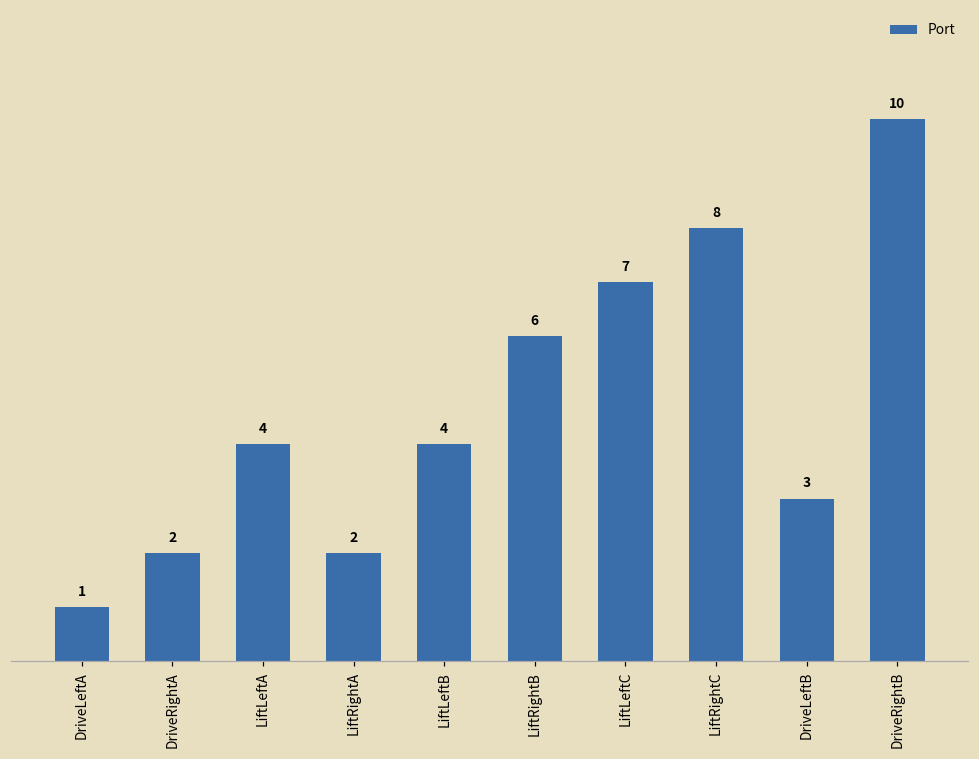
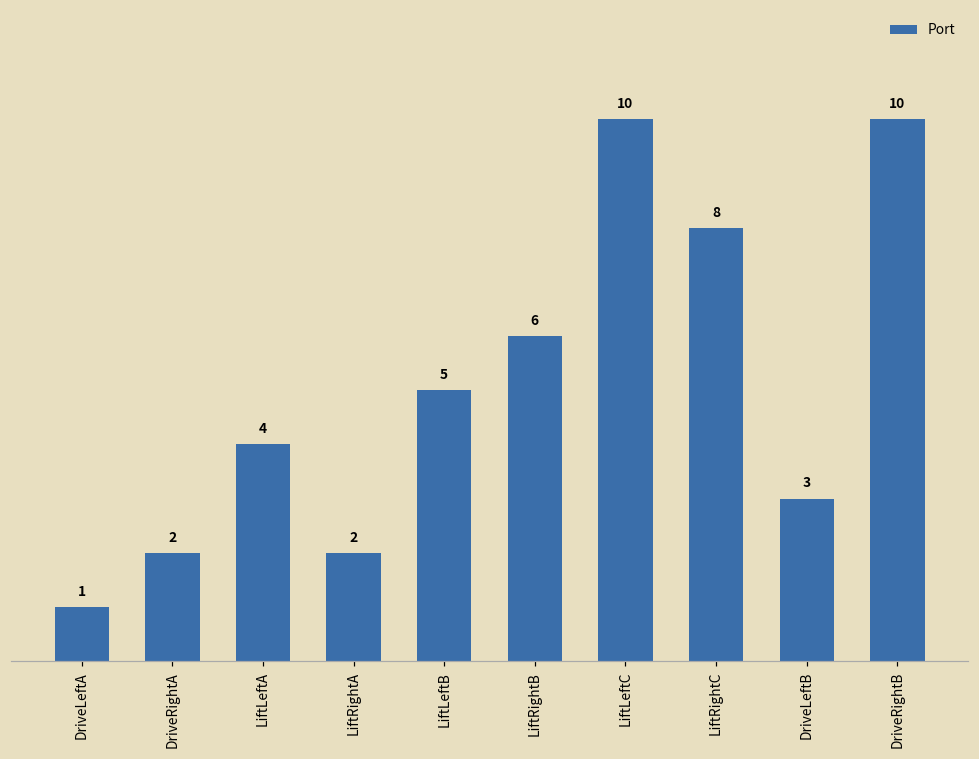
  {
    "DriveLeftA": 1,
    "DriveRightA": 2,
    "LiftLeftA": 4,
    "LiftRightA": 2,
-   "LiftLeftB": 4,
+   "LiftLeftB": 5,
    "LiftRightB": 6,
-   "LiftLeftC": 7,
+   "LiftLeftC": 10,
    "LiftRightC": 8,
    "DriveLeftB": 3,
    "DriveRightB": 10
  }
